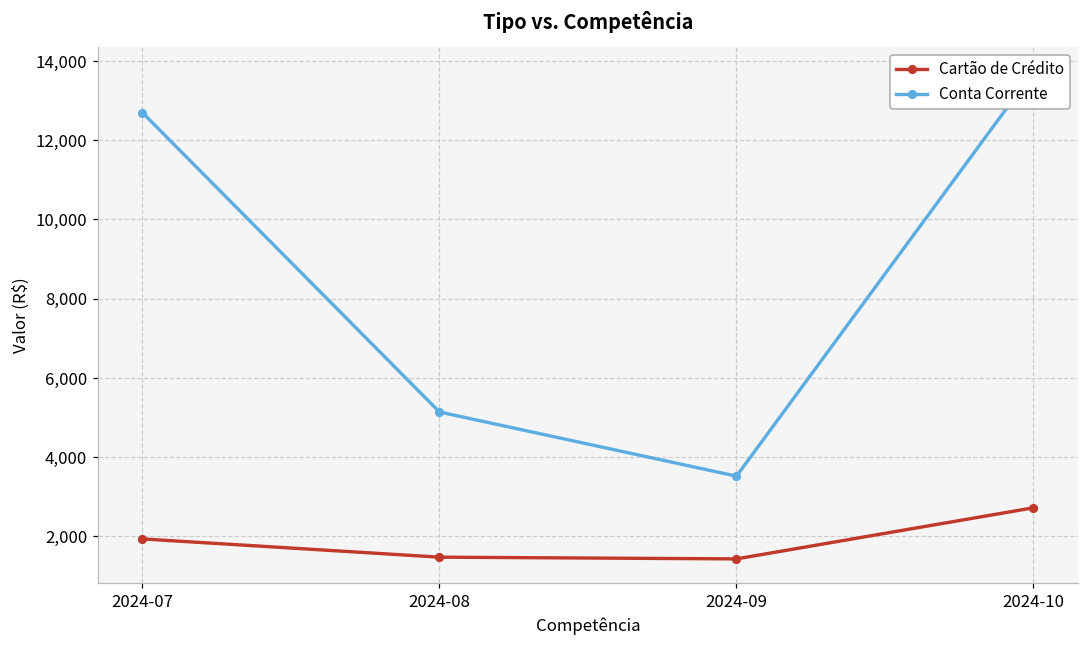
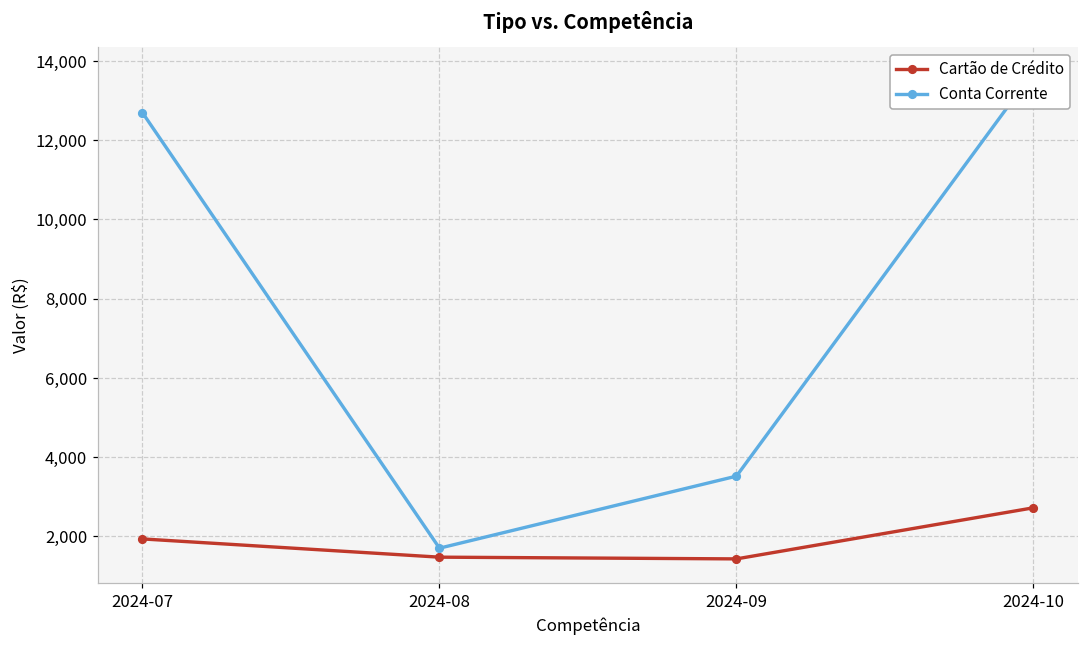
  {
    "Cartão de Crédito": {
      "2024-07": "1,900",
      "2024-08": "1,500",
      "2024-09": "1,400",
      "2024-10": "2,700"
    },
    "Conta Corrente": {
      "2024-07": "12,700",
-     "2024-08": "5,100",
+     "2024-08": "1,700",
      "2024-09": "3,500"
    }
  }
